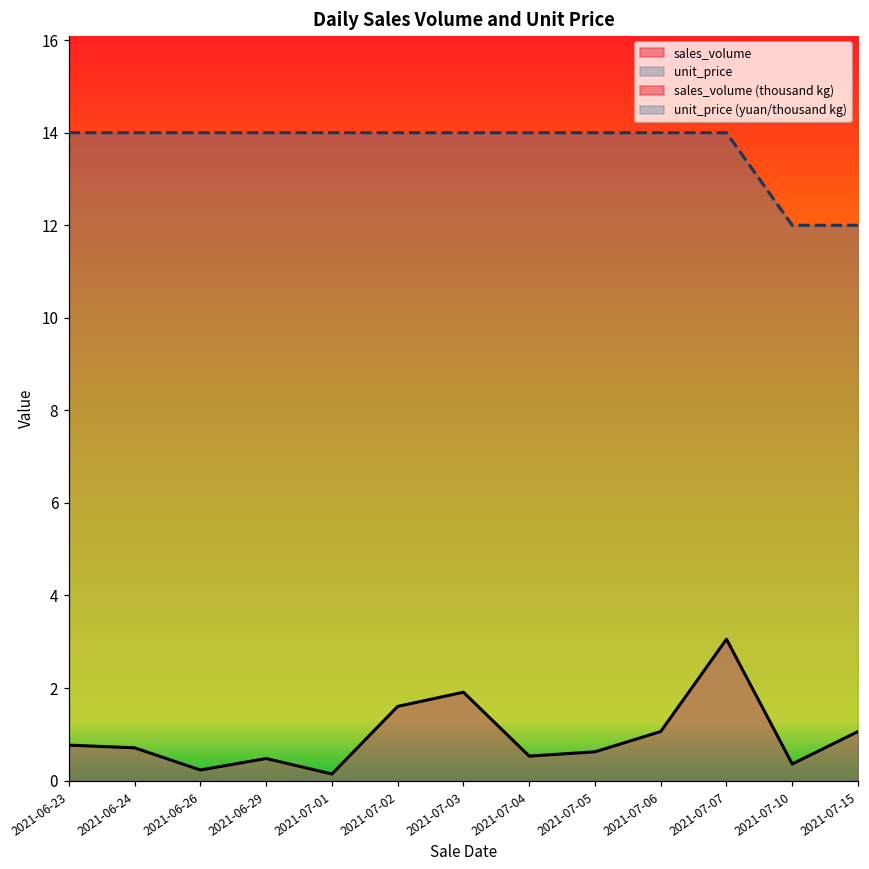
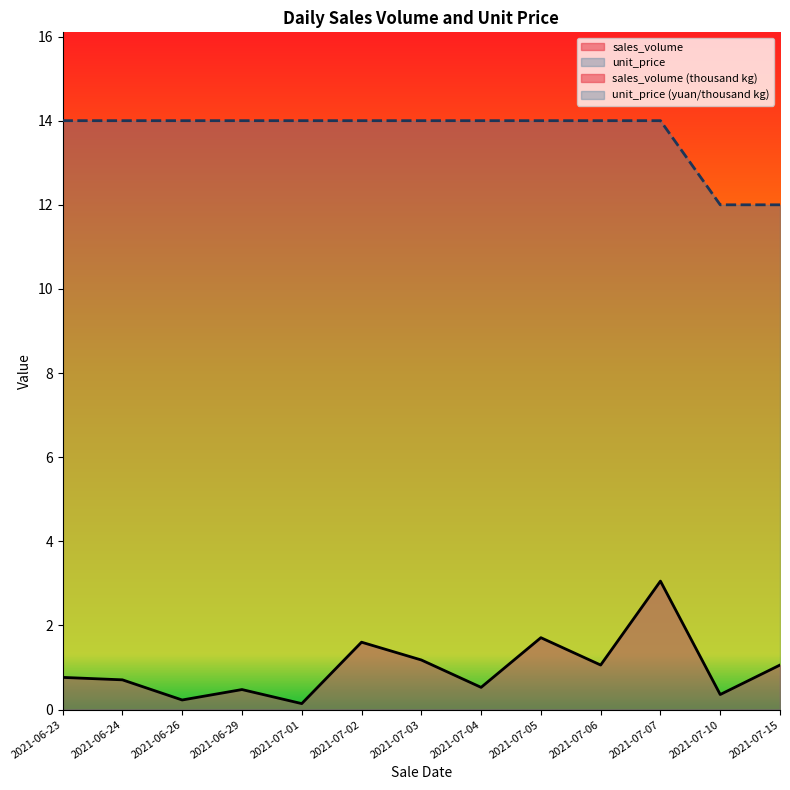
  {
    "sales_volume": {
      "2021-06-23": 0.8,
      "2021-06-24": 0.7,
      "2021-06-26": 0.2,
      "2021-06-29": 0.5,
      "2021-07-01": 0.1,
      "2021-07-02": 1.6,
-     "2021-07-03": 1.9,
+     "2021-07-03": 1.2,
      "2021-07-04": 0.5,
-     "2021-07-05": 0.6,
+     "2021-07-05": 1.7,
      "2021-07-06": 1.1,
      "2021-07-07": 3.1,
      "2021-07-10": 0.4,
      "2021-07-15": 1.1
    },
    "unit_price": {
      "2021-06-23": 14.0,
      "2021-06-24": 14.0,
      "2021-06-26": 14.0,
      "2021-06-29": 14.0,
      "2021-07-01": 14.0,
      "2021-07-02": 14.0,
      "2021-07-03": 14.0,
      "2021-07-04": 14.0,
      "2021-07-05": 14.0,
      "2021-07-06": 14.0,
      "2021-07-07": 14.0,
      "2021-07-10": 12.0,
      "2021-07-15": 12.0
    }
  }
